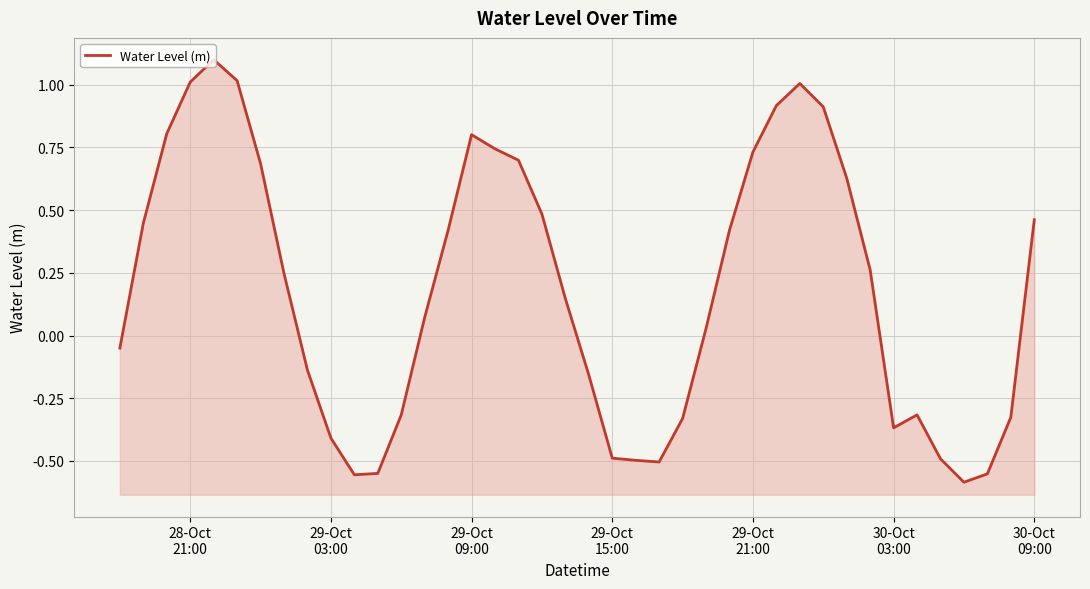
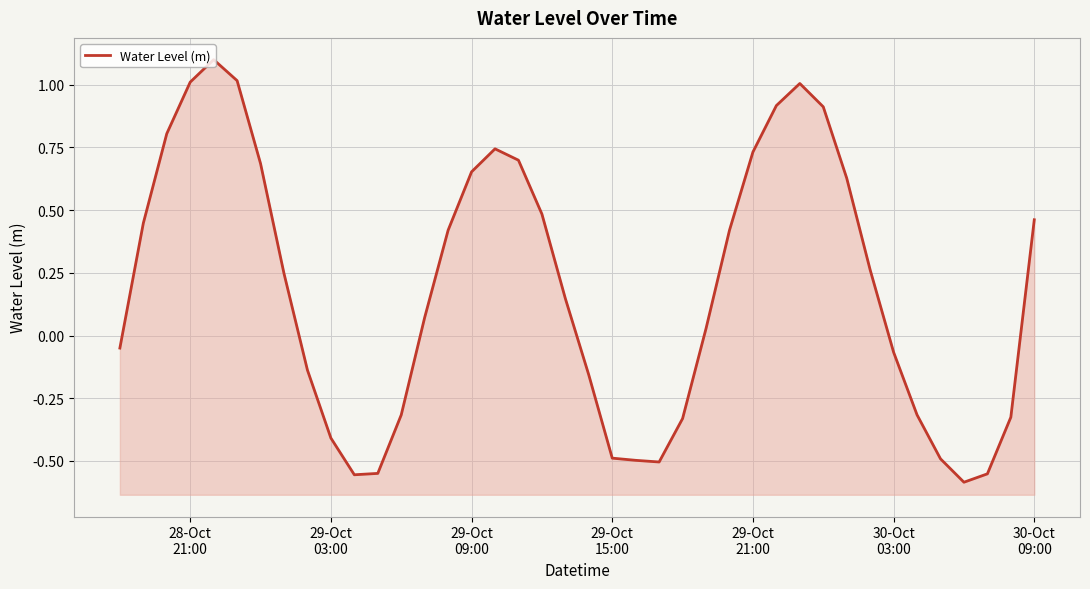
  {
    "28-Oct 21:00": 1.01,
    "29-Oct 03:00": -0.41,
-   "29-Oct 09:00": 0.80,
+   "29-Oct 09:00": 0.65,
    "29-Oct 15:00": -0.49,
    "29-Oct 21:00": 0.73,
-   "30-Oct 03:00": -0.37,
+   "30-Oct 03:00": -0.07,
    "30-Oct 09:00": 0.46
  }
